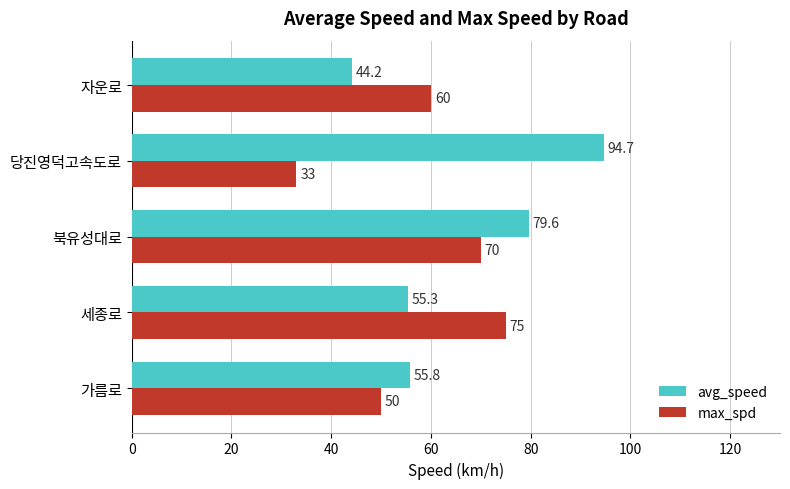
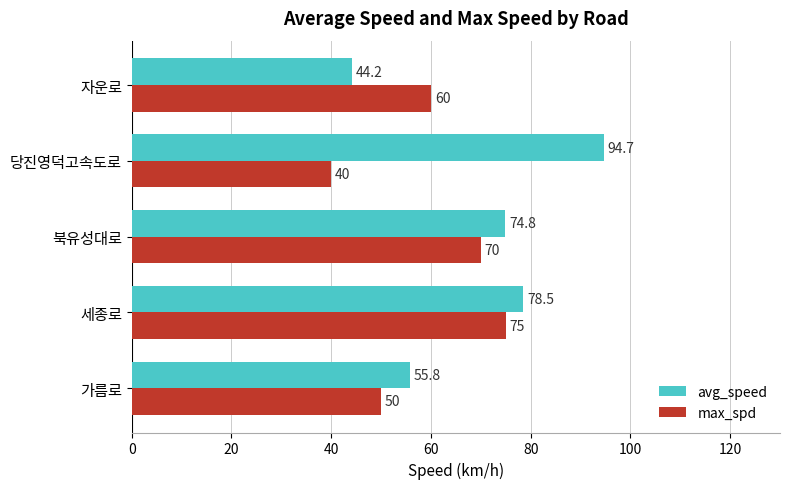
  {
    "avg_speed": {
      "자운로": 44.2,
      "당진영덕고속도로": 94.7,
-     "북유성대로": 79.6,
-     "세종로": 55.3,
+     "북유성대로": 74.8,
+     "세종로": 78.5,
      "가름로": 55.8
    },
    "max_spd": {
      "자운로": 60,
-     "당진영덕고속도로": 33,
+     "당진영덕고속도로": 40,
      "북유성대로": 70,
      "세종로": 75,
      "가름로": 50
    }
  }
